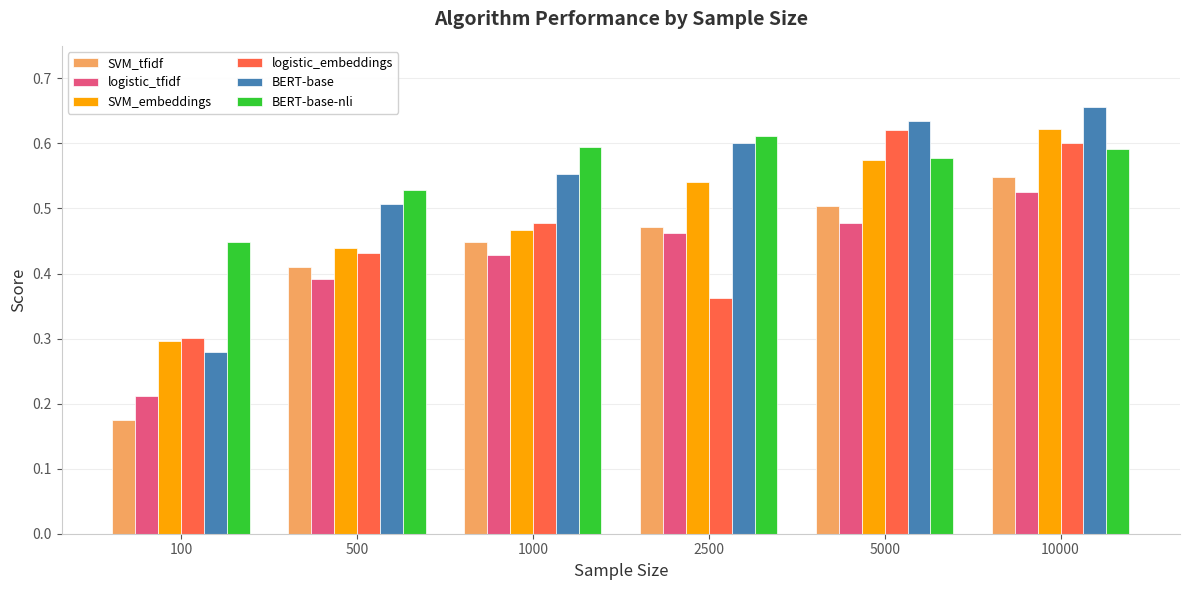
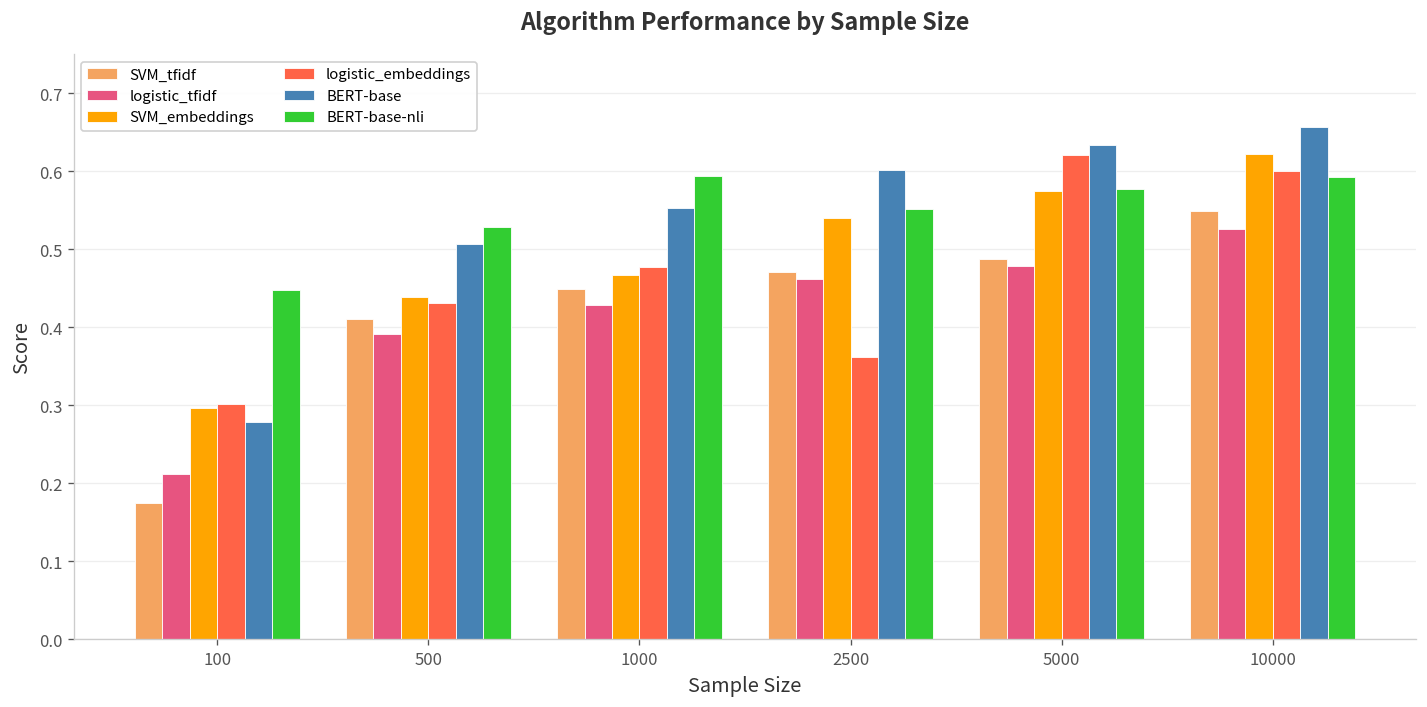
  {
    "SVM_tfidf": {
      "100": 0.18,
      "500": 0.41,
      "1000": 0.45,
      "2500": 0.47,
-     "5000": 0.50,
+     "5000": 0.49,
      "10000": 0.55
    },
    "logistic_tfidf": {
      "100": 0.21,
      "500": 0.39,
      "1000": 0.43,
      "2500": 0.46,
      "5000": 0.48,
      "10000": 0.53
    },
    "SVM_embeddings": {
      "100": 0.30,
      "500": 0.44,
      "1000": 0.47,
      "2500": 0.54,
      "5000": 0.57,
      "10000": 0.62
    },
    "logistic_embeddings": {
      "100": 0.30,
      "500": 0.43,
      "1000": 0.48,
      "2500": 0.36,
      "5000": 0.62,
      "10000": 0.60
    },
    "BERT-base": {
      "100": 0.28,
      "500": 0.51,
      "1000": 0.55,
      "2500": 0.60,
      "5000": 0.63,
      "10000": 0.66
    },
    "BERT-base-nli": {
      "100": 0.45,
      "500": 0.53,
      "1000": 0.59,
-     "2500": 0.61,
+     "2500": 0.55,
      "5000": 0.58,
      "10000": 0.59
    }
  }
